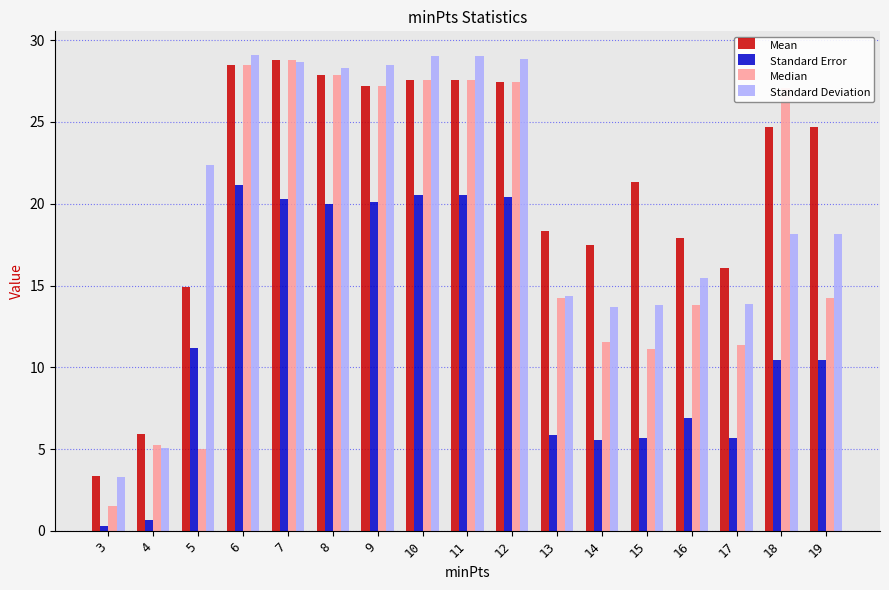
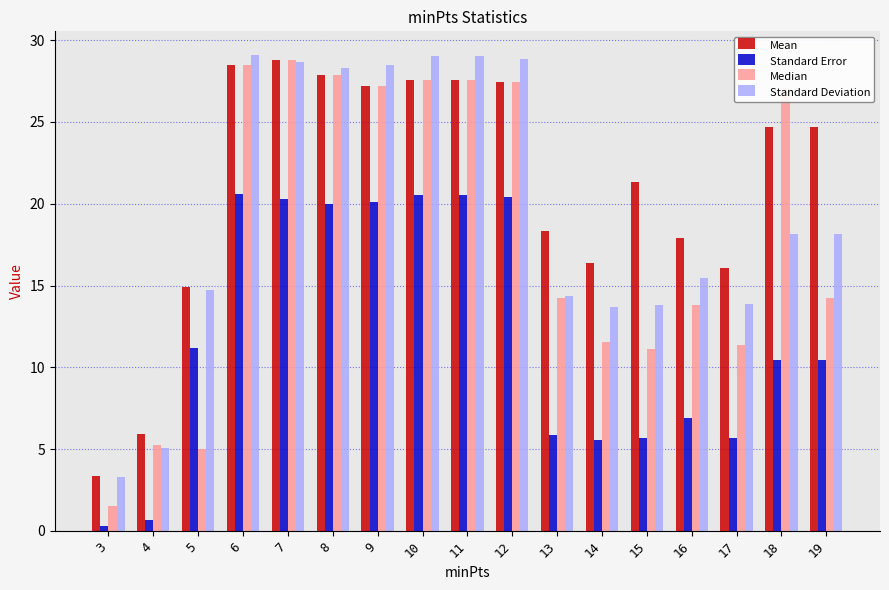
  {
    "Mean": {
      "3": 3.4,
      "4": 5.9,
      "5": 14.9,
      "6": 28.5,
      "7": 28.8,
      "8": 27.9,
      "9": 27.2,
      "10": 27.6,
      "11": 27.6,
      "12": 27.5,
      "13": 18.4,
-     "14": 17.5,
+     "14": 16.4,
      "15": 21.3,
      "16": 17.9,
      "17": 16.1,
      "18": 24.7,
      "19": 24.7
    },
    "Standard Error": {
      "3": 0.3,
      "4": 0.7,
      "5": 11.2,
-     "6": 21.2,
+     "6": 20.6,
      "7": 20.3,
      "8": 20.0,
      "9": 20.1,
      "10": 20.5,
      "11": 20.5,
      "12": 20.4,
      "13": 5.9,
      "14": 5.6,
      "15": 5.7,
      "16": 6.9,
      "17": 5.7,
      "18": 10.5,
      "19": 10.5
    },
    "Median": {
      "3": 1.5,
      "4": 5.2,
      "5": 5.0,
      "6": 28.5,
      "7": 28.8,
      "8": 27.9,
      "9": 27.2,
      "10": 27.6,
      "11": 27.6,
      "12": 27.5,
      "13": 14.2,
      "14": 11.5,
      "15": 11.1,
      "16": 13.8,
      "17": 11.4,
      "19": 14.3
    },
    "Standard Deviation": {
      "3": 3.3,
      "4": 5.1,
-     "5": 22.4,
+     "5": 14.8,
      "6": 29.1,
      "7": 28.7,
      "8": 28.3,
      "9": 28.5,
      "10": 29.0,
      "11": 29.0,
      "12": 28.8,
      "13": 14.4,
      "14": 13.7,
      "15": 13.8,
      "16": 15.5,
      "17": 13.9,
      "18": 18.1,
      "19": 18.1
    }
  }
